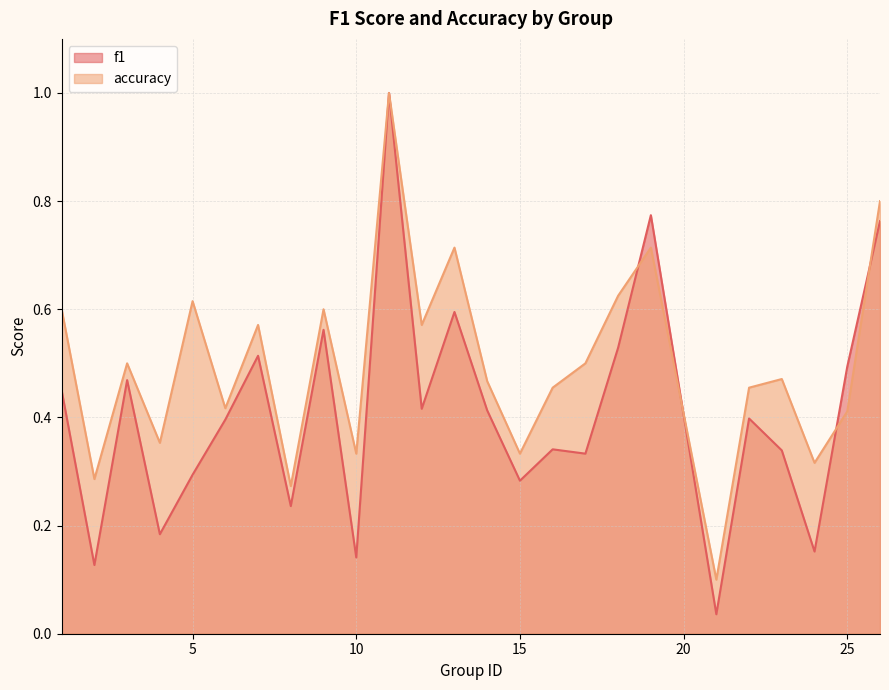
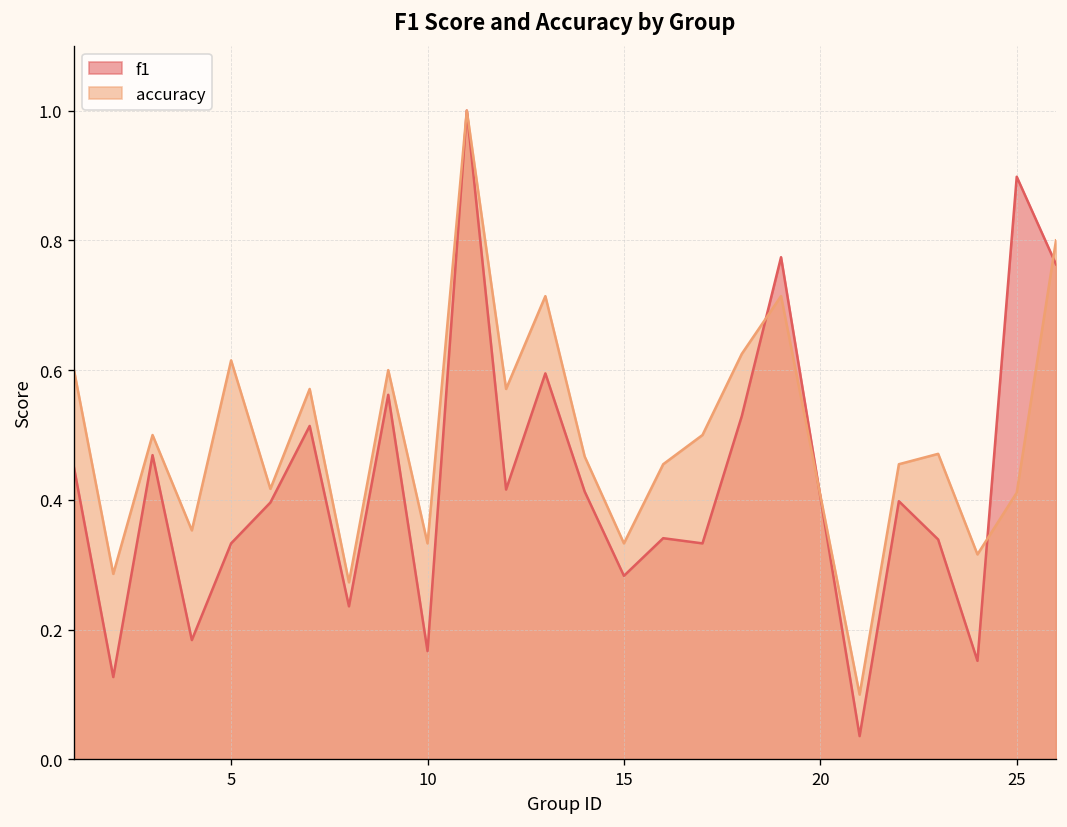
  {
    "f1": {
-     "5": 0.29,
-     "10": 0.14,
+     "5": 0.33,
+     "10": 0.17,
      "15": 0.28,
-     "25": 0.49
+     "25": 0.90
    },
    "accuracy": {
      "5": 0.62,
      "10": 0.33,
      "15": 0.33,
      "25": 0.41
    }
  }
